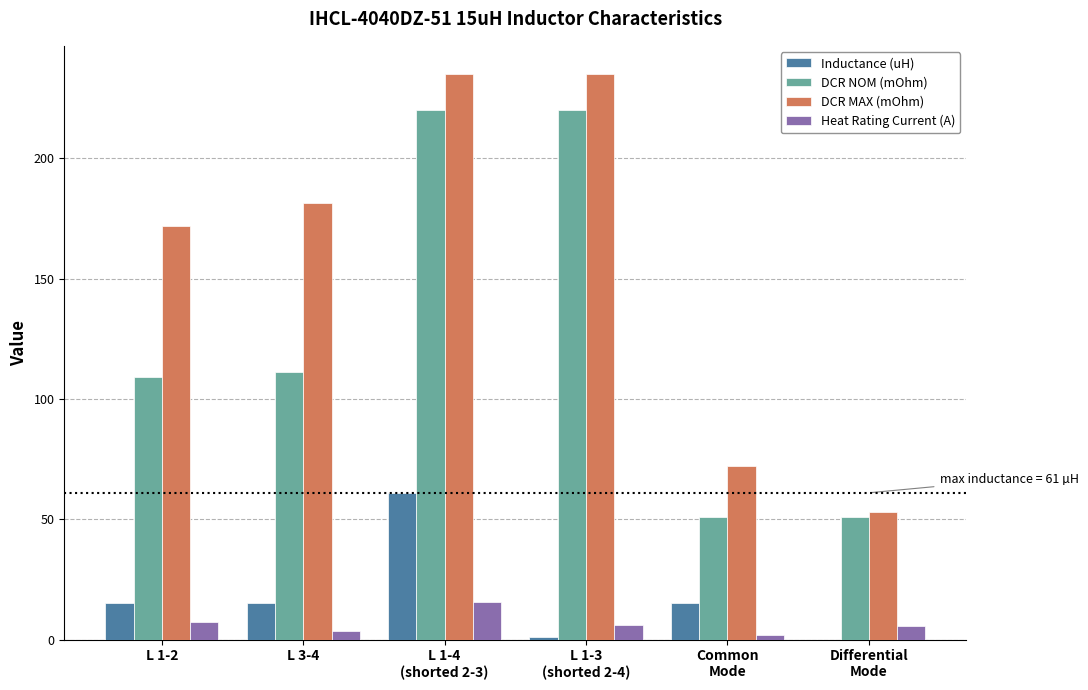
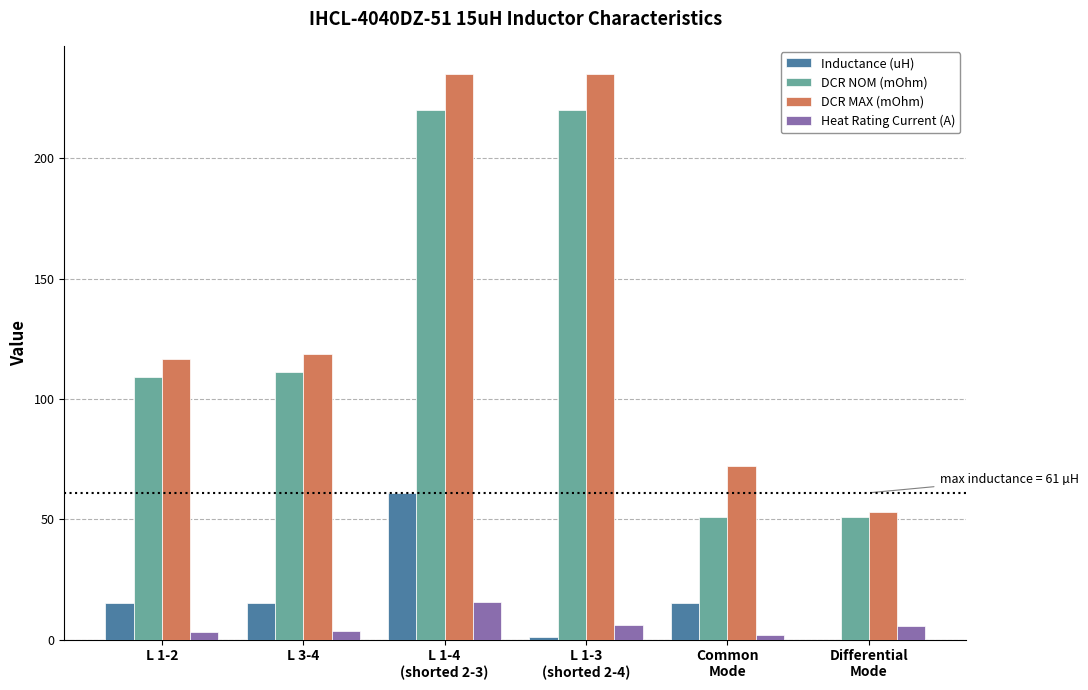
  {
    "DCR MAX (mOhm)": {
-     "L 1-2": 172,
-     "L 3-4": 182,
+     "L 1-2": 117,
+     "L 3-4": 119,
      "L 1-4 (shorted 2-3)": 235,
      "L 1-3 (shorted 2-4)": 235,
      "Common Mode": 72
    },
    "Heat Rating Current (A)": {
-     "L 1-2": 7,
+     "L 1-2": 3,
      "L 3-4": 4,
      "L 1-4 (shorted 2-3)": 16,
      "L 1-3 (shorted 2-4)": 6,
      "Common Mode": 2,
      "Differential Mode": 6
    }
  }
